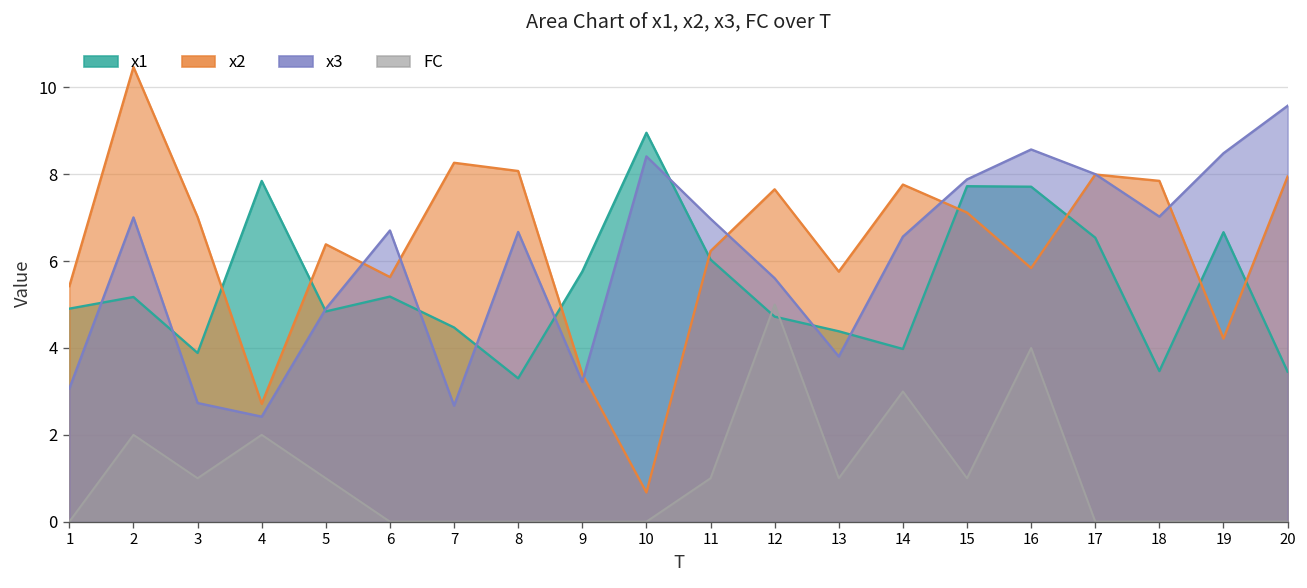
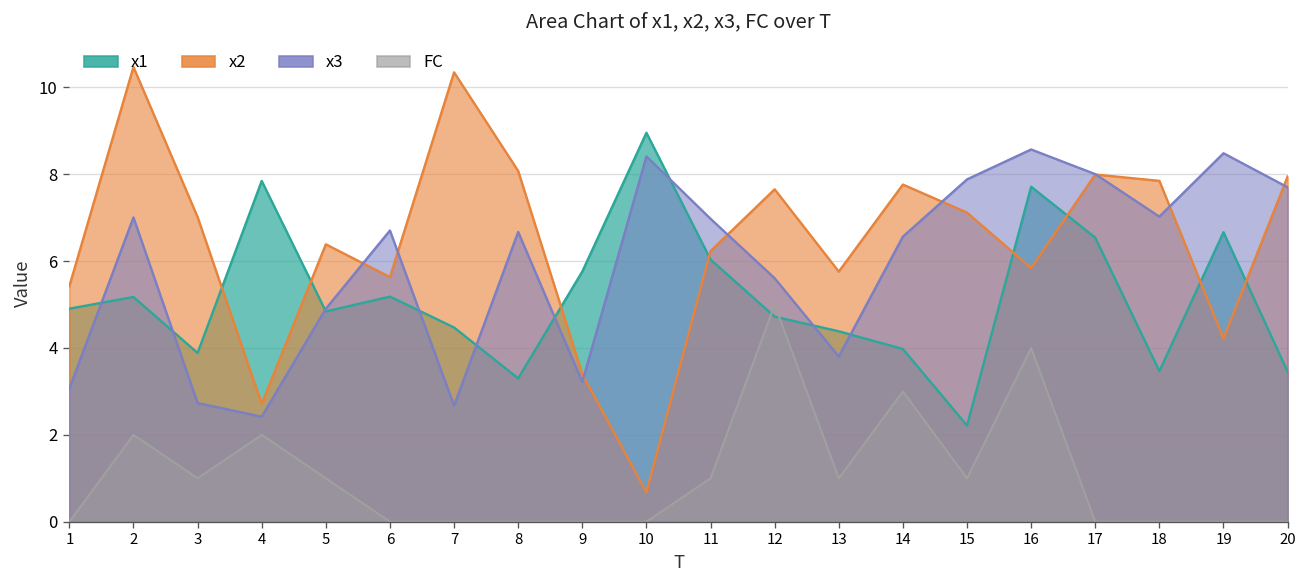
  {
    "x1": {
      "1": 4.9,
      "2": 5.2,
      "3": 3.9,
      "4": 7.8,
      "6": 5.2,
      "7": 4.5,
      "8": 3.3,
      "9": 5.8,
      "10": 9.0,
      "11": 6.0,
      "12": 4.7,
      "13": 4.4,
      "14": 4.0,
-     "15": 7.7,
+     "15": 2.2,
      "16": 7.7,
      "17": 6.5,
      "18": 3.5,
      "19": 6.7,
      "20": 3.5
    },
    "x2": {
      "1": 5.4,
      "2": 10.5,
      "3": 7.0,
      "4": 2.7,
      "5": 6.4,
      "6": 5.6,
-     "7": 8.3,
+     "7": 10.3,
      "8": 8.1,
      "9": 3.4,
      "10": 0.7,
      "11": 6.2,
      "12": 7.7,
      "13": 5.8,
      "14": 7.8,
      "15": 7.1,
      "16": 5.8,
      "18": 7.8,
      "19": 4.2,
      "20": 7.9
    },
    "x3": {
      "1": 3.1,
      "2": 7.0,
      "3": 2.7,
      "4": 2.4,
      "6": 6.7,
      "7": 2.7,
      "8": 6.7,
      "9": 3.2,
      "10": 8.4,
      "11": 7.0,
      "12": 5.6,
      "13": 3.8,
      "14": 6.6,
      "15": 7.9,
      "16": 8.6,
      "18": 7.0,
      "19": 8.5,
-     "20": 9.6
+     "20": 7.7
    },
    "FC": {
      "1": 0.0,
      "2": 2.0,
      "3": 1.0,
      "4": 2.0,
      "5": 1.0,
      "6": 0.0,
      "7": 0.0,
      "8": 0.0,
      "9": 0.0,
      "10": 0.0,
      "11": 1.0,
      "12": 5.0,
      "13": 1.0,
      "14": 3.0,
      "15": 1.0,
      "16": 4.0,
      "17": 0.0,
      "18": 0.0,
      "19": 0.0,
      "20": 0.0
    }
  }
